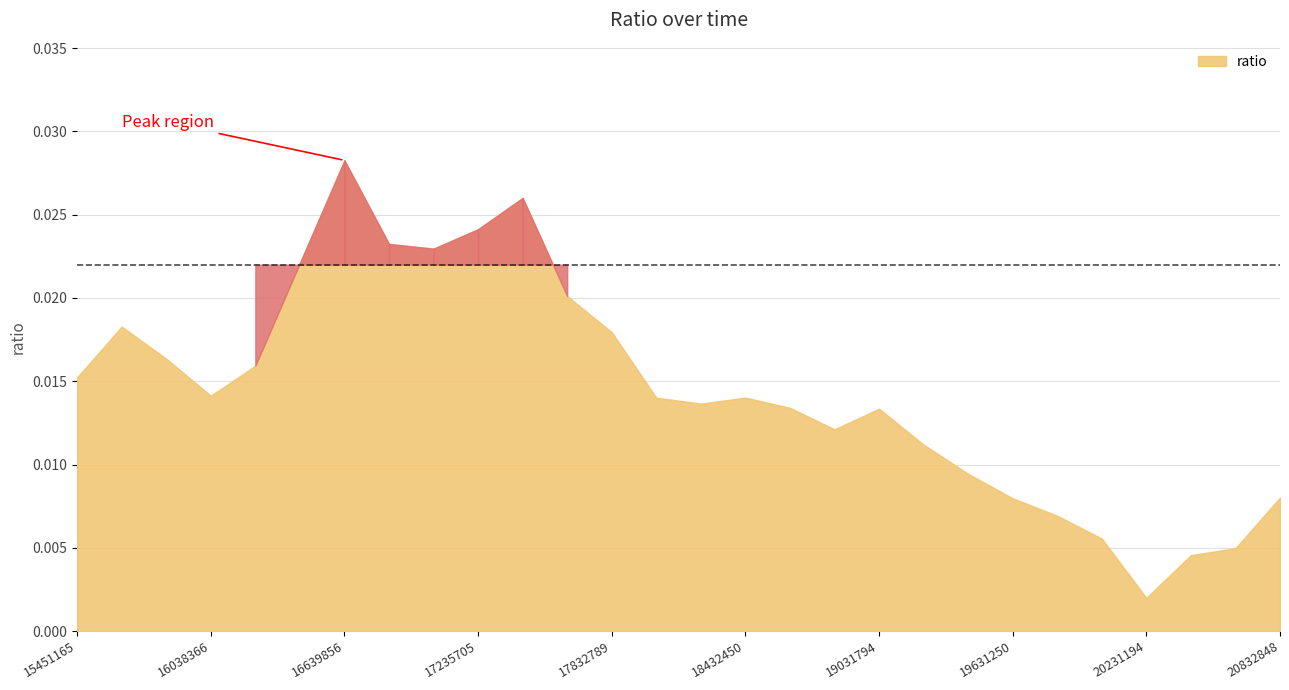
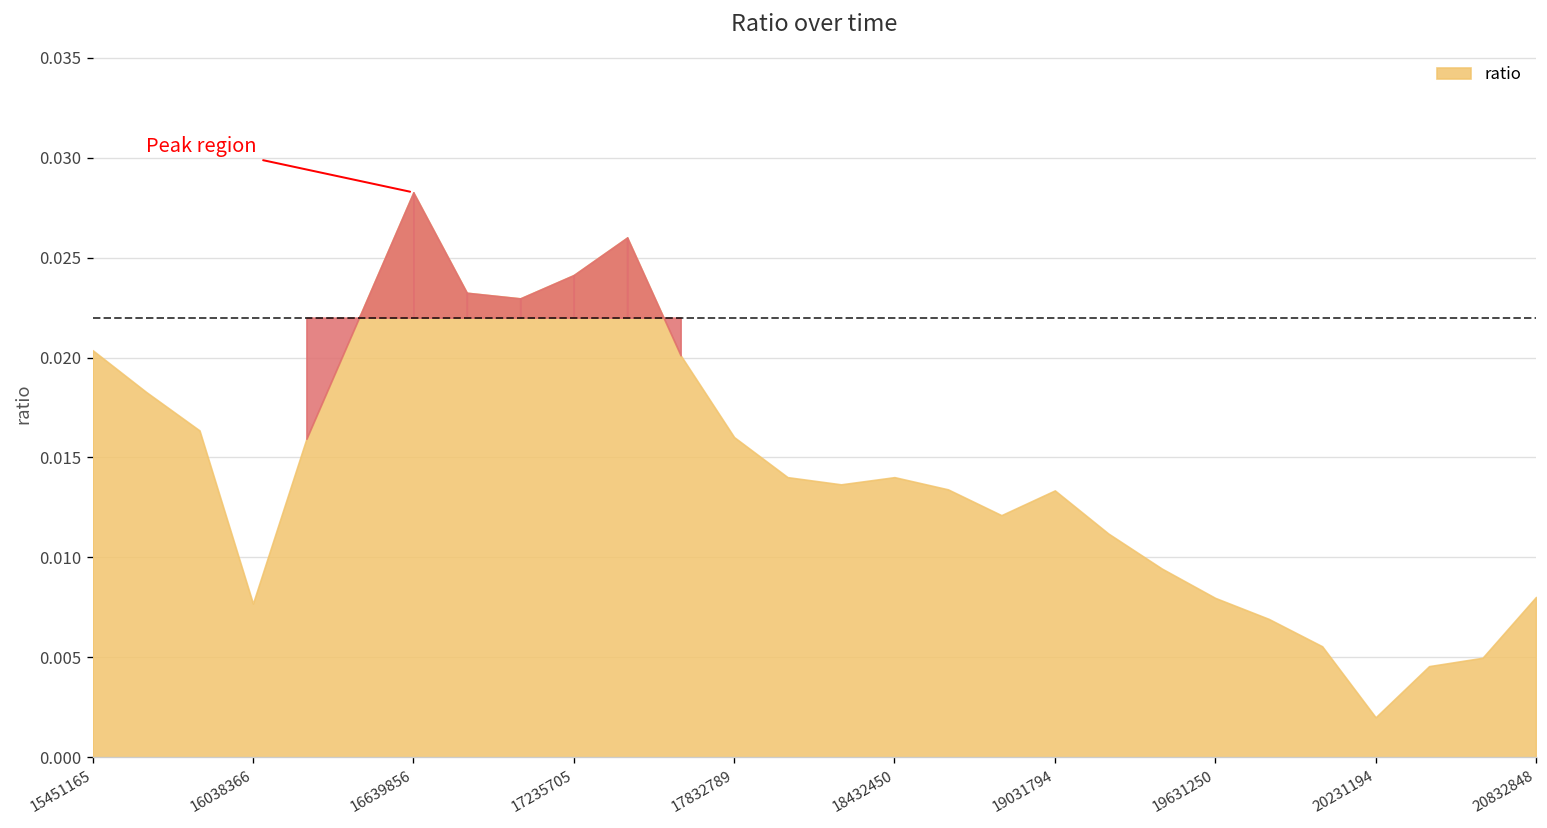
  {
    "ratio": {
-     "15451165": 0.0152,
-     "16038366": 0.0141,
-     "17832789": 0.0179,
+     "15451165": 0.0204,
+     "16038366": 0.0077,
+     "17832789": 0.0160,
      "18432450": 0.0140,
      "19031794": 0.0134,
      "19631250": 0.0080,
      "20231194": 0.0020,
      "20832848": 0.0080
    }
  }
